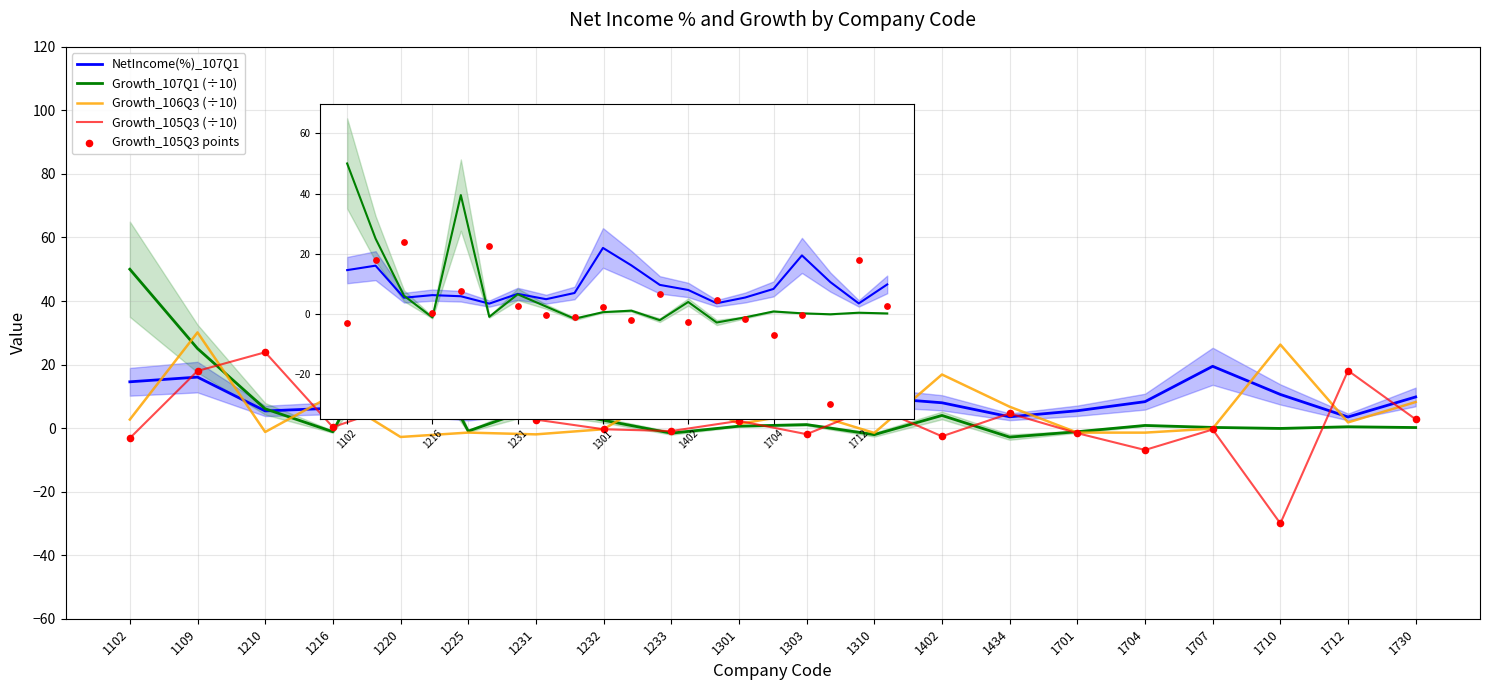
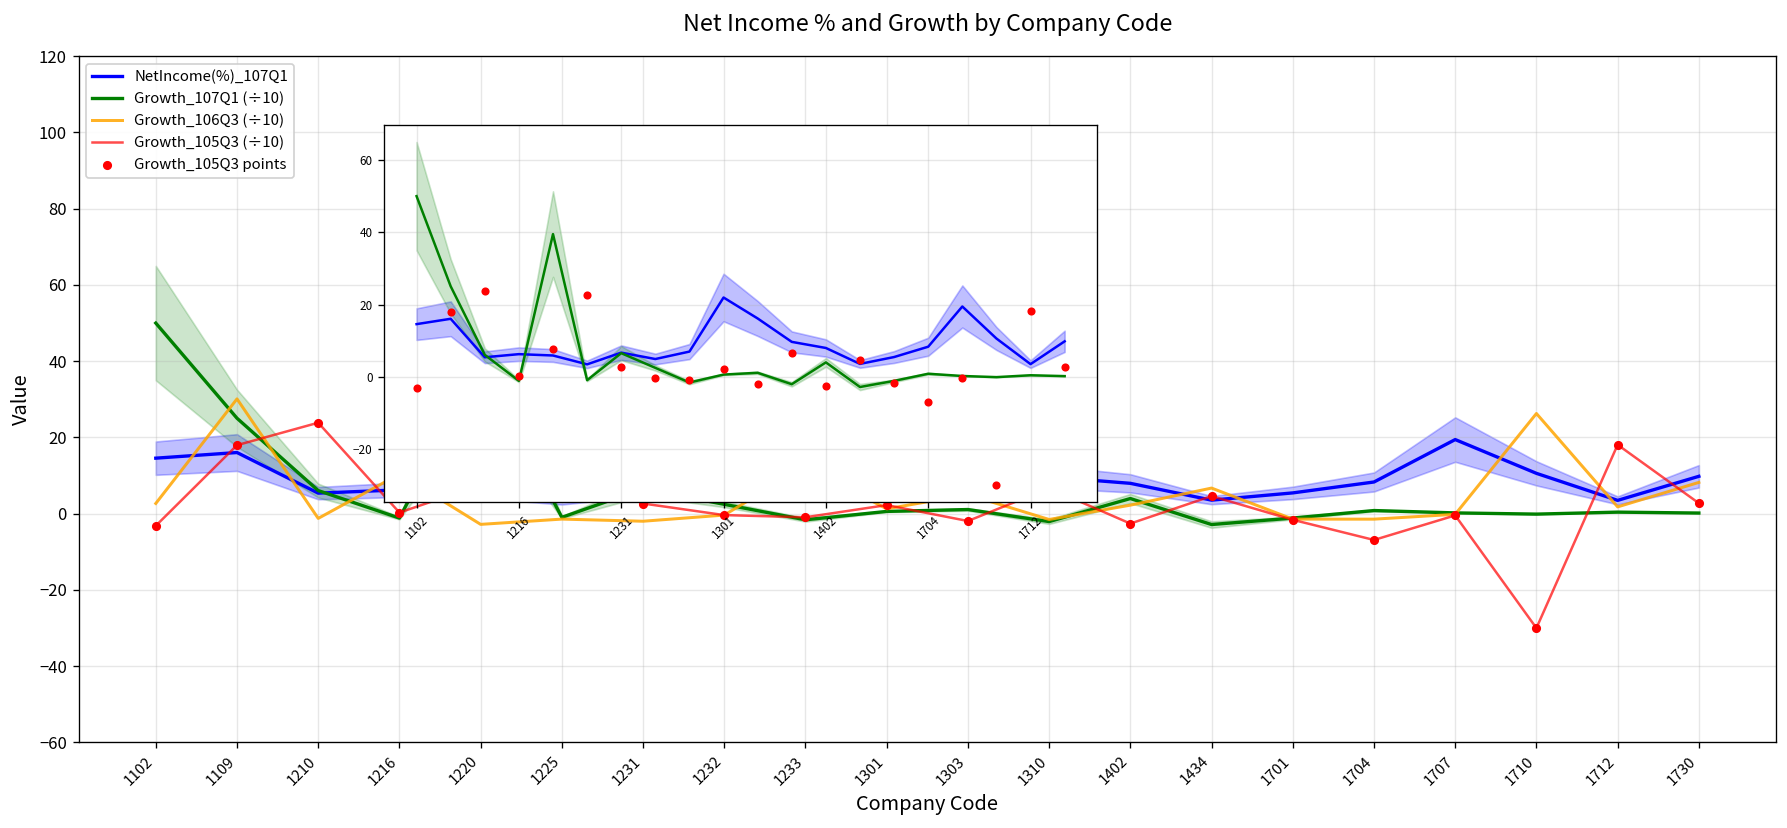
  {
    "Growth_106Q3 (÷10)": {
      "1102": 3,
      "1109": 30,
      "1210": -1,
      "1216": 10,
      "1220": -3,
      "1231": -2,
      "1233": 12,
      "1303": 5,
-     "1402": 17,
+     "1402": 2,
      "1434": 7,
      "1704": -1,
      "1710": 26,
      "1712": 2,
      "1730": 8
    },
    "Growth_105Q3 points": {
      "1102": -3,
      "1109": 18,
      "1210": 24,
      "1216": 0,
      "1225": 23,
      "1231": 3,
      "1301": 2,
      "1303": -2,
      "1310": 7,
      "1402": -3,
      "1704": -7,
      "1710": -30,
      "1712": 18,
      "1730": 3
    }
  }
